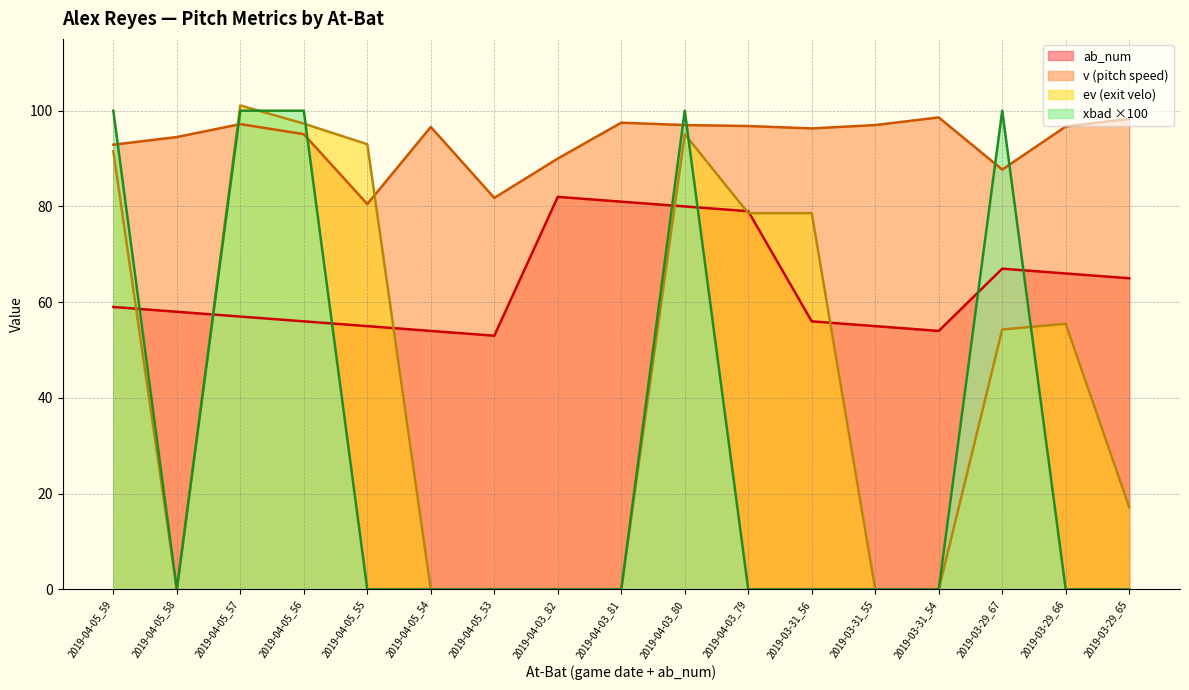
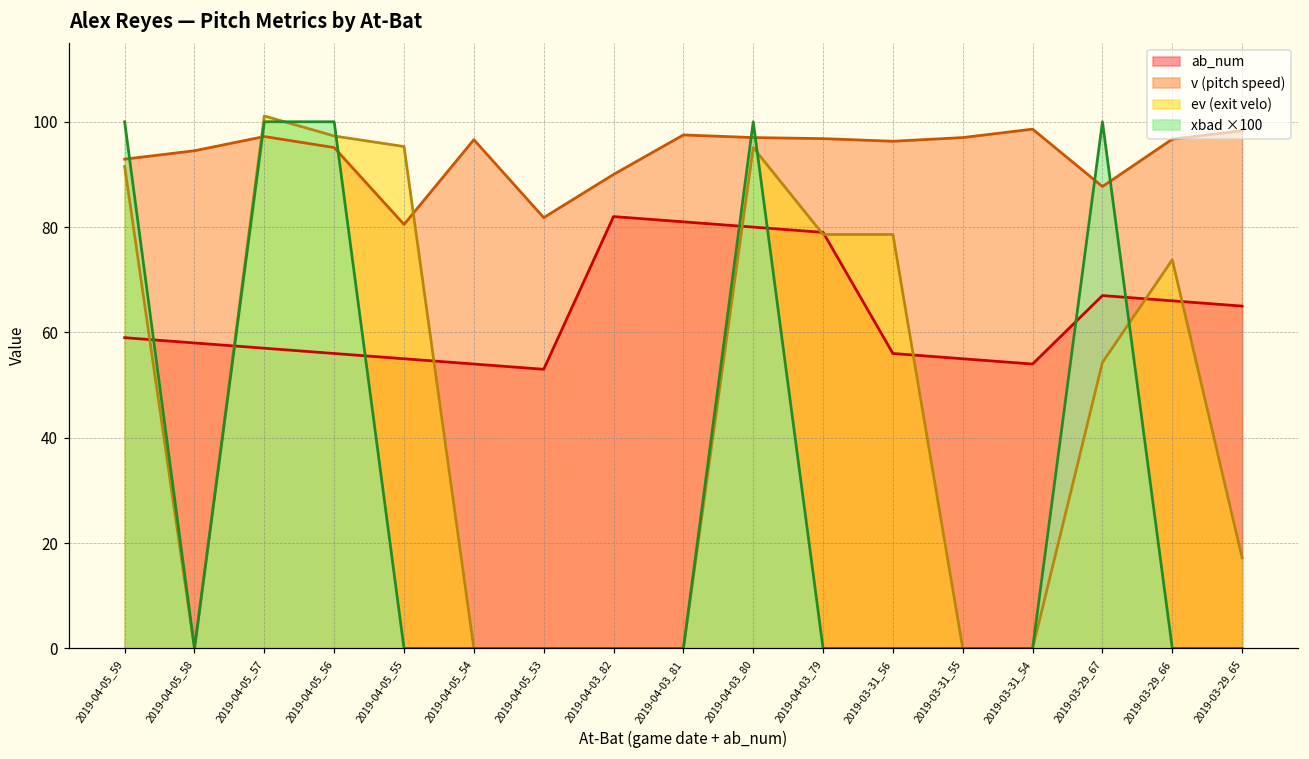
  {
    "ev (exit velo)": {
      "2019-04-05_59": 92,
      "2019-04-05_57": 101,
      "2019-04-05_56": 97,
-     "2019-04-05_55": 93,
+     "2019-04-05_55": 95,
      "2019-04-03_80": 95,
      "2019-03-31_56": 79,
      "2019-03-29_67": 54,
-     "2019-03-29_66": 56,
+     "2019-03-29_66": 74,
      "2019-03-29_65": 17
    },
    "xbad ×100": {
      "2019-04-05_59": 100,
      "2019-04-05_57": 100,
      "2019-04-05_56": 100,
      "2019-04-05_55": 0,
      "2019-04-03_80": 100,
      "2019-04-03_79": 0,
      "2019-03-31_56": 0,
      "2019-03-29_67": 100,
      "2019-03-29_66": 0,
      "2019-03-29_65": 0
    }
  }
